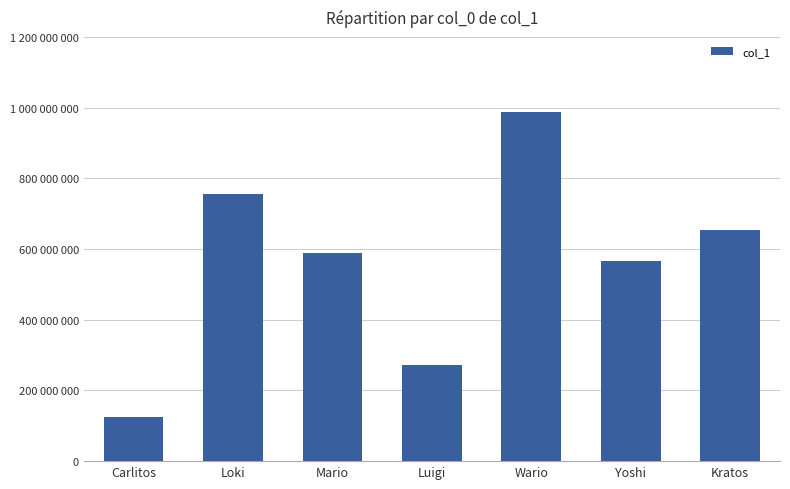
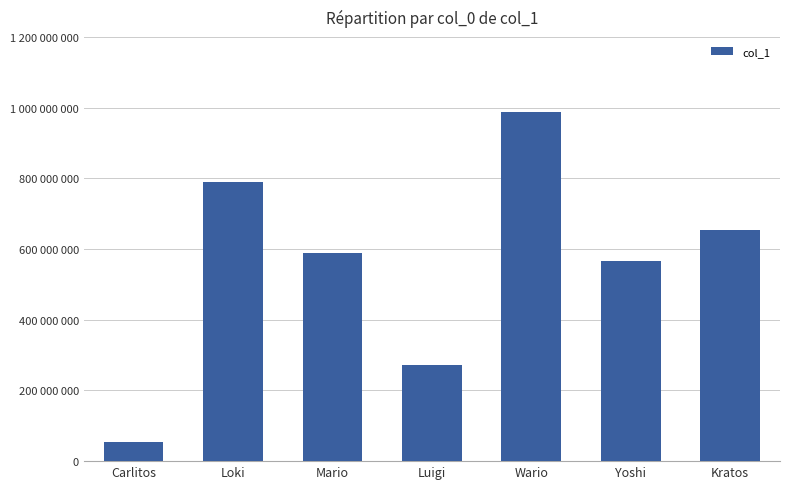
  {
-   "Carlitos": 120000000,
-   "Loki": 760000000,
+   "Carlitos": 50000000,
+   "Loki": 790000000,
    "Mario": 590000000,
    "Luigi": 270000000,
    "Wario": 990000000,
    "Yoshi": 560000000,
    "Kratos": 650000000
  }
